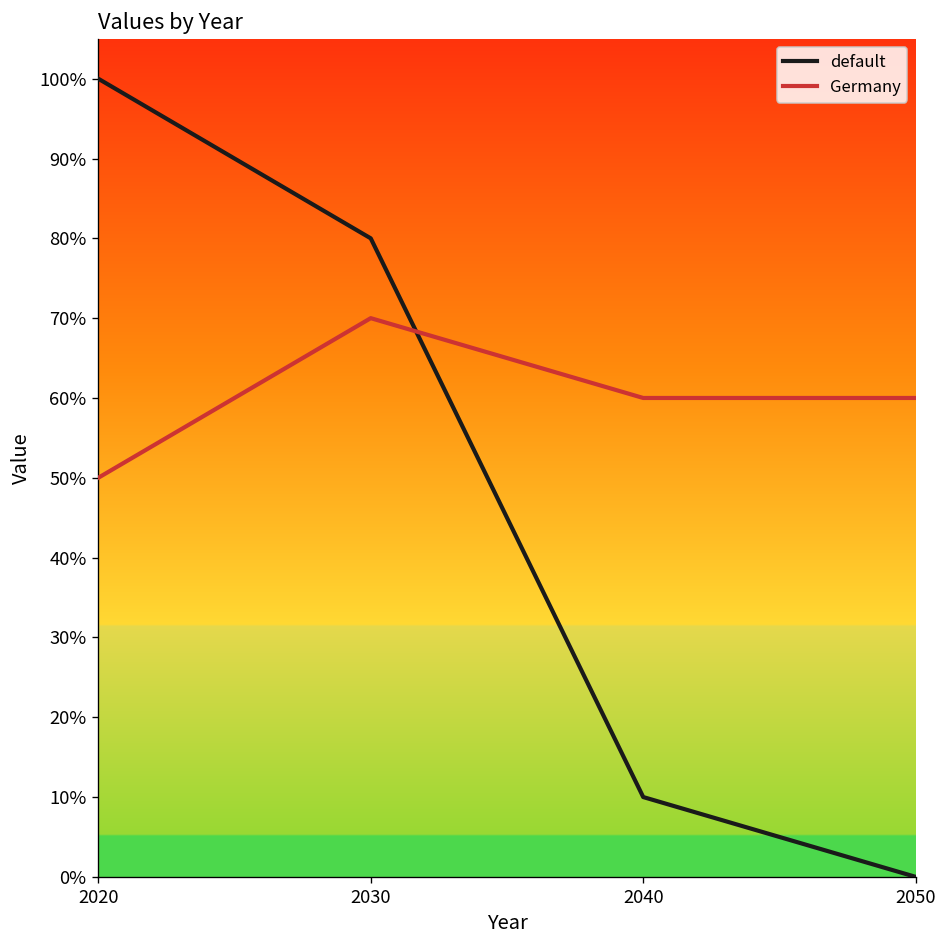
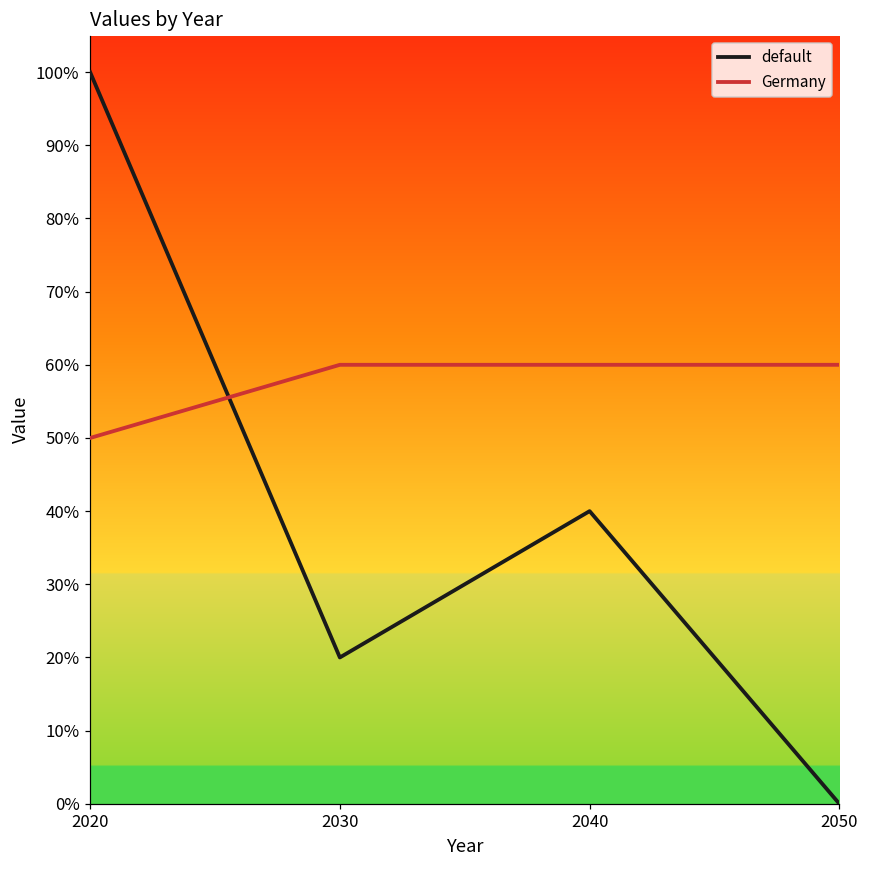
  {
    "default": {
      "2020": "100%",
-     "2030": "80%",
-     "2040": "10%",
+     "2030": "20%",
+     "2040": "40%",
      "2050": "0%"
    },
    "Germany": {
      "2020": "50%",
-     "2030": "70%",
+     "2030": "60%",
      "2040": "60%",
      "2050": "60%"
    }
  }
